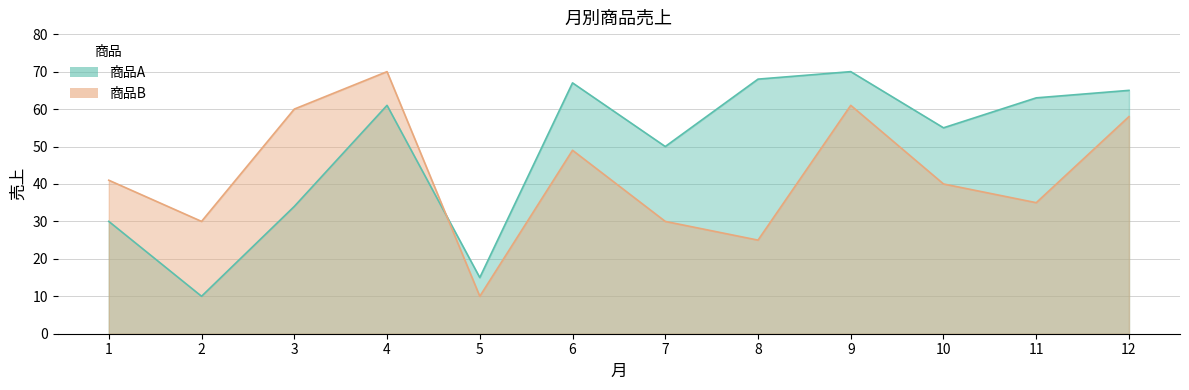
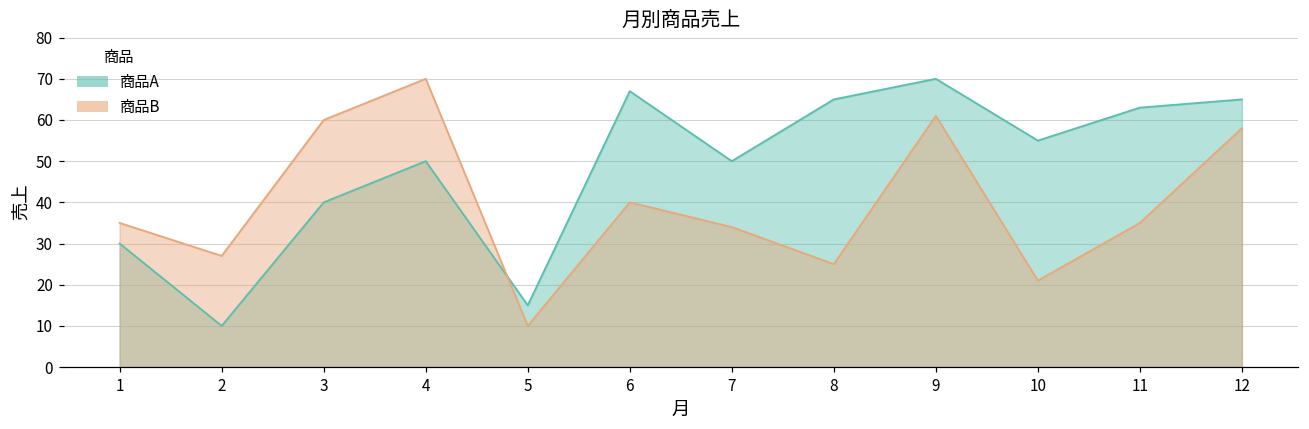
  {
    "商品A": {
      "1": 30,
      "2": 10,
-     "3": 34,
-     "4": 61,
+     "3": 40,
+     "4": 50,
      "5": 15,
      "6": 67,
      "7": 50,
-     "8": 68,
+     "8": 65,
      "9": 70,
      "10": 55,
      "11": 63,
      "12": 65
    },
    "商品B": {
-     "1": 41,
-     "2": 30,
+     "1": 35,
+     "2": 27,
      "3": 60,
      "4": 70,
      "5": 10,
-     "6": 49,
-     "7": 30,
+     "6": 40,
+     "7": 34,
      "8": 25,
      "9": 61,
-     "10": 40,
+     "10": 21,
      "11": 35,
      "12": 58
    }
  }
